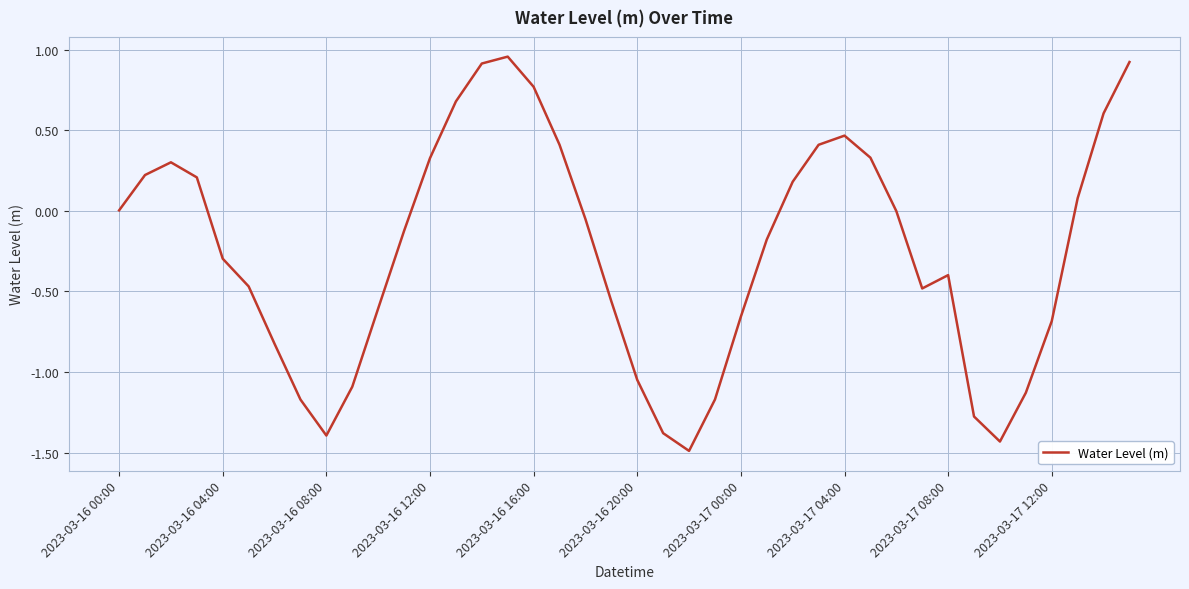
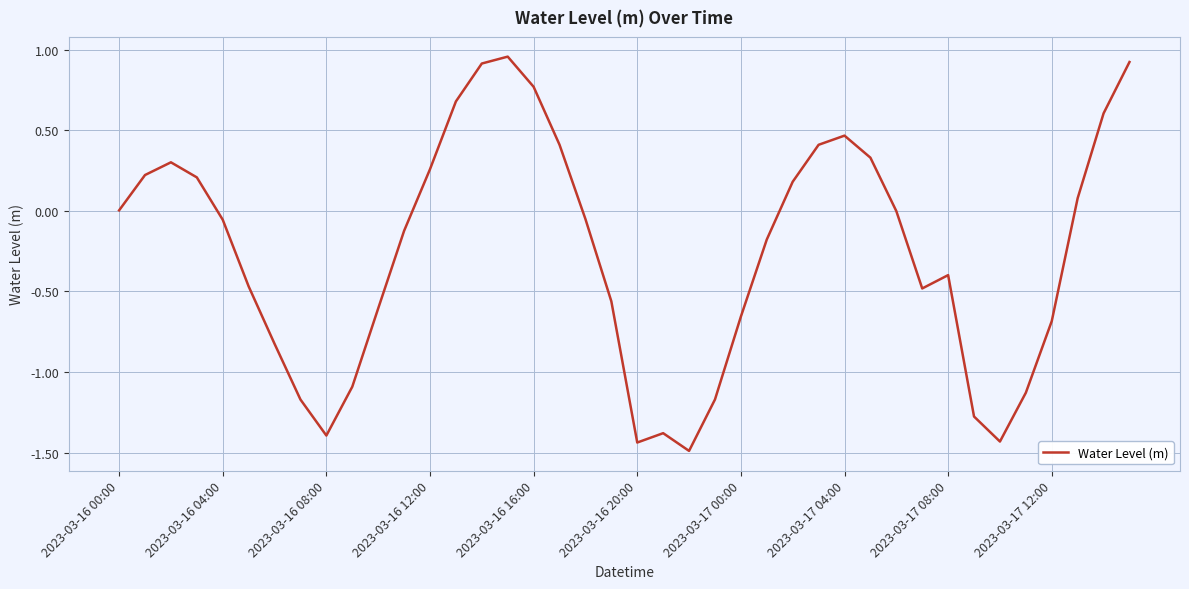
  {
    "2023-03-16 00:00": 0.00,
-   "2023-03-16 04:00": -0.30,
+   "2023-03-16 04:00": -0.06,
    "2023-03-16 08:00": -1.39,
-   "2023-03-16 12:00": 0.33,
+   "2023-03-16 12:00": 0.26,
    "2023-03-16 16:00": 0.77,
-   "2023-03-16 20:00": -1.05,
+   "2023-03-16 20:00": -1.44,
    "2023-03-17 00:00": -0.66,
    "2023-03-17 04:00": 0.47,
    "2023-03-17 08:00": -0.40,
    "2023-03-17 12:00": -0.68
  }
